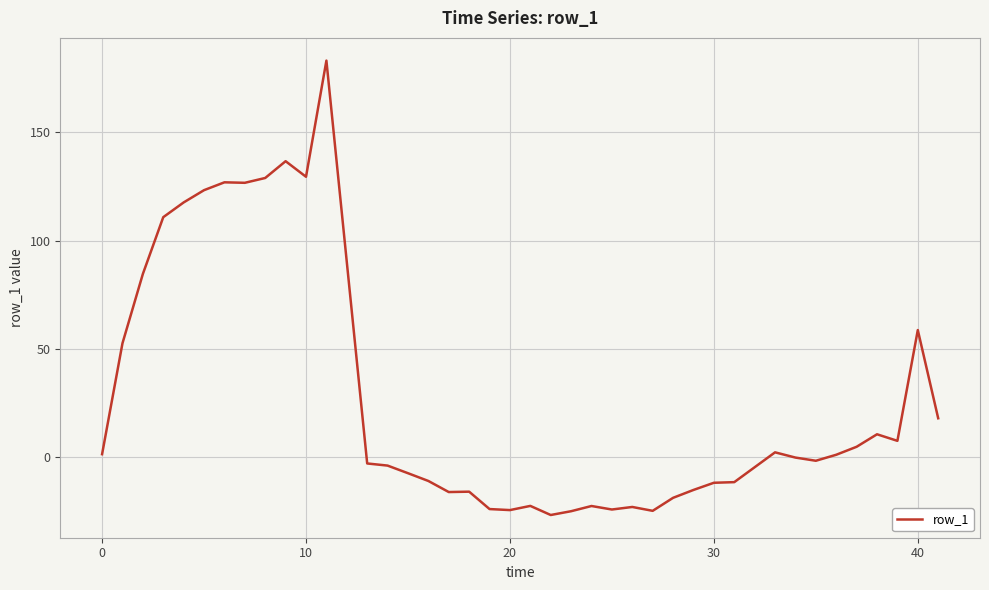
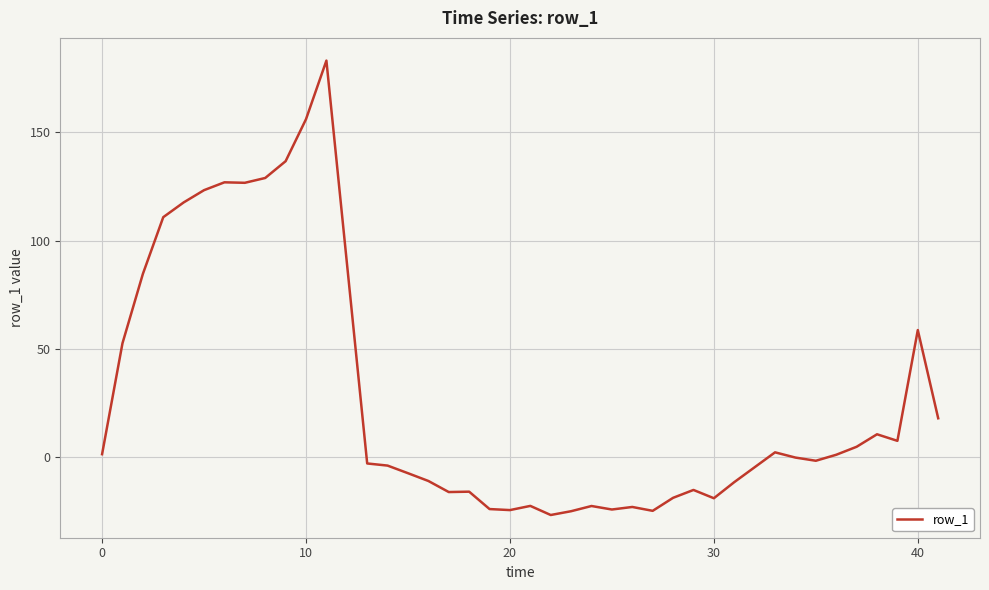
  {
    "0": 1,
-   "10": 129,
+   "10": 156,
    "20": -25,
-   "30": -12,
+   "30": -19,
    "40": 59
  }
